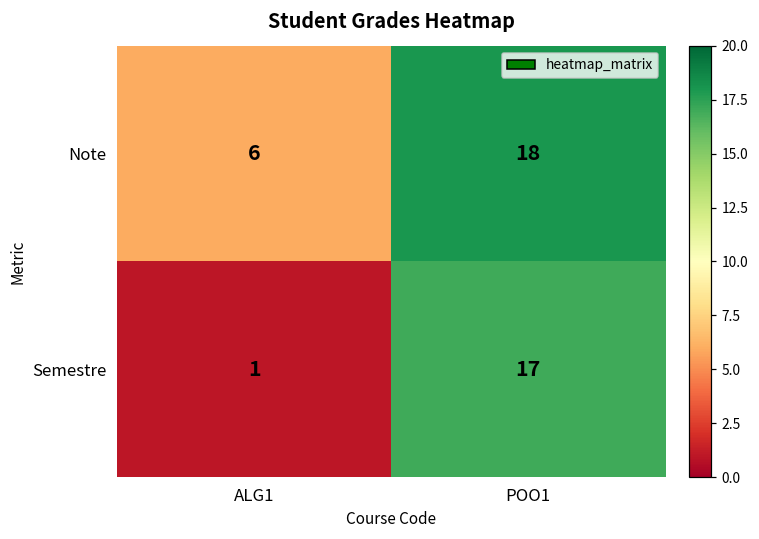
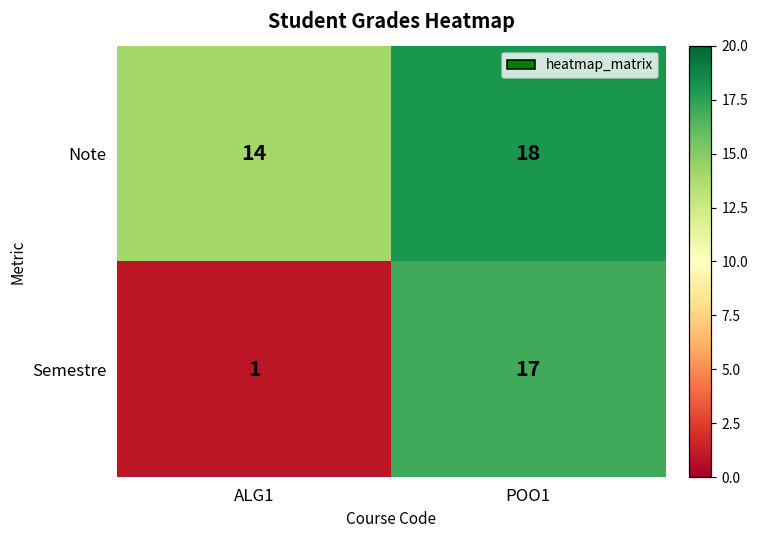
  {
    "Note": {
-     "ALG1": 6,
+     "ALG1": 14,
      "POO1": 18
    },
    "Semestre": {
      "ALG1": 1,
      "POO1": 17
    }
  }
